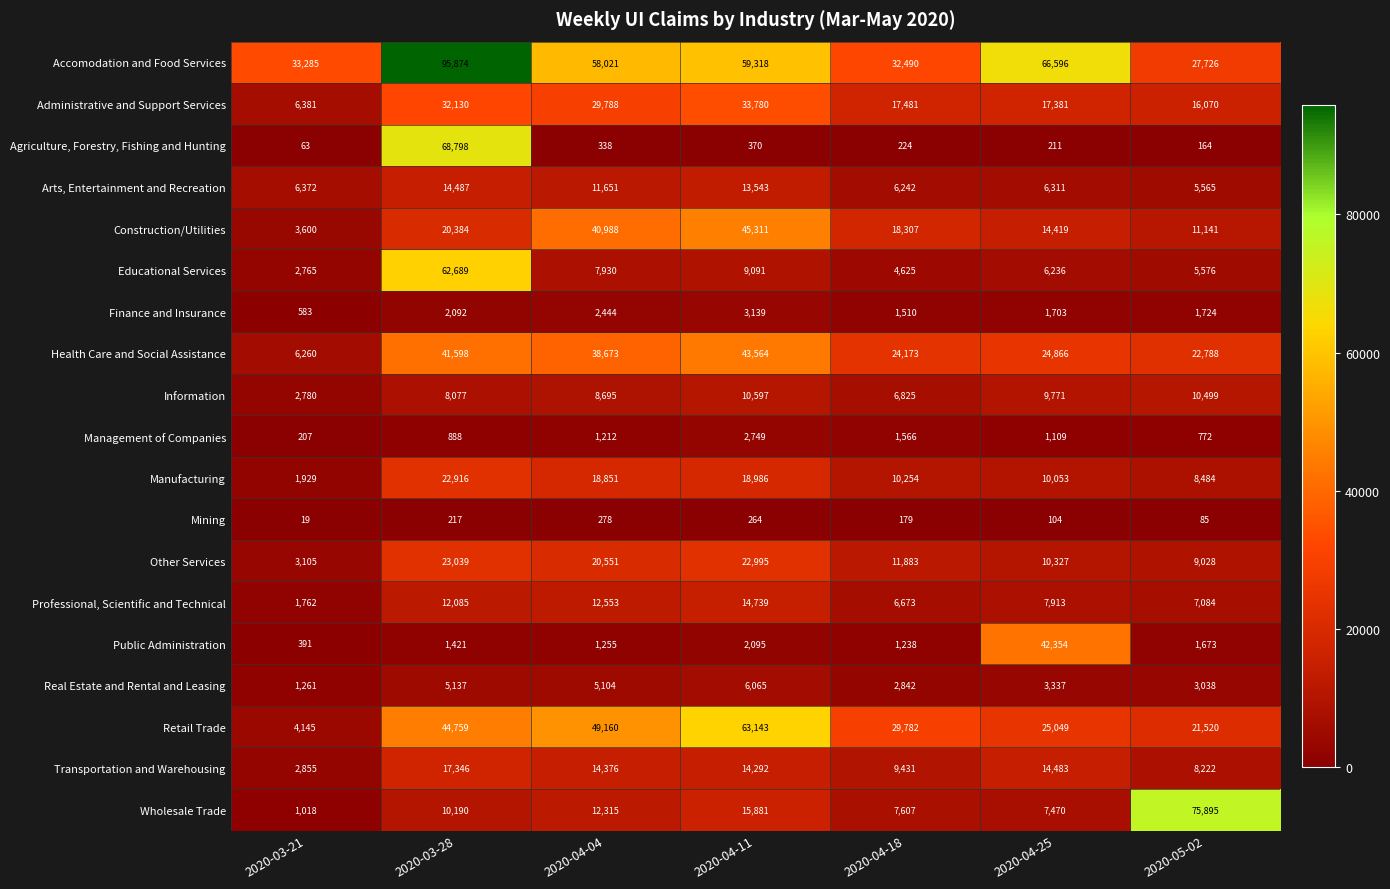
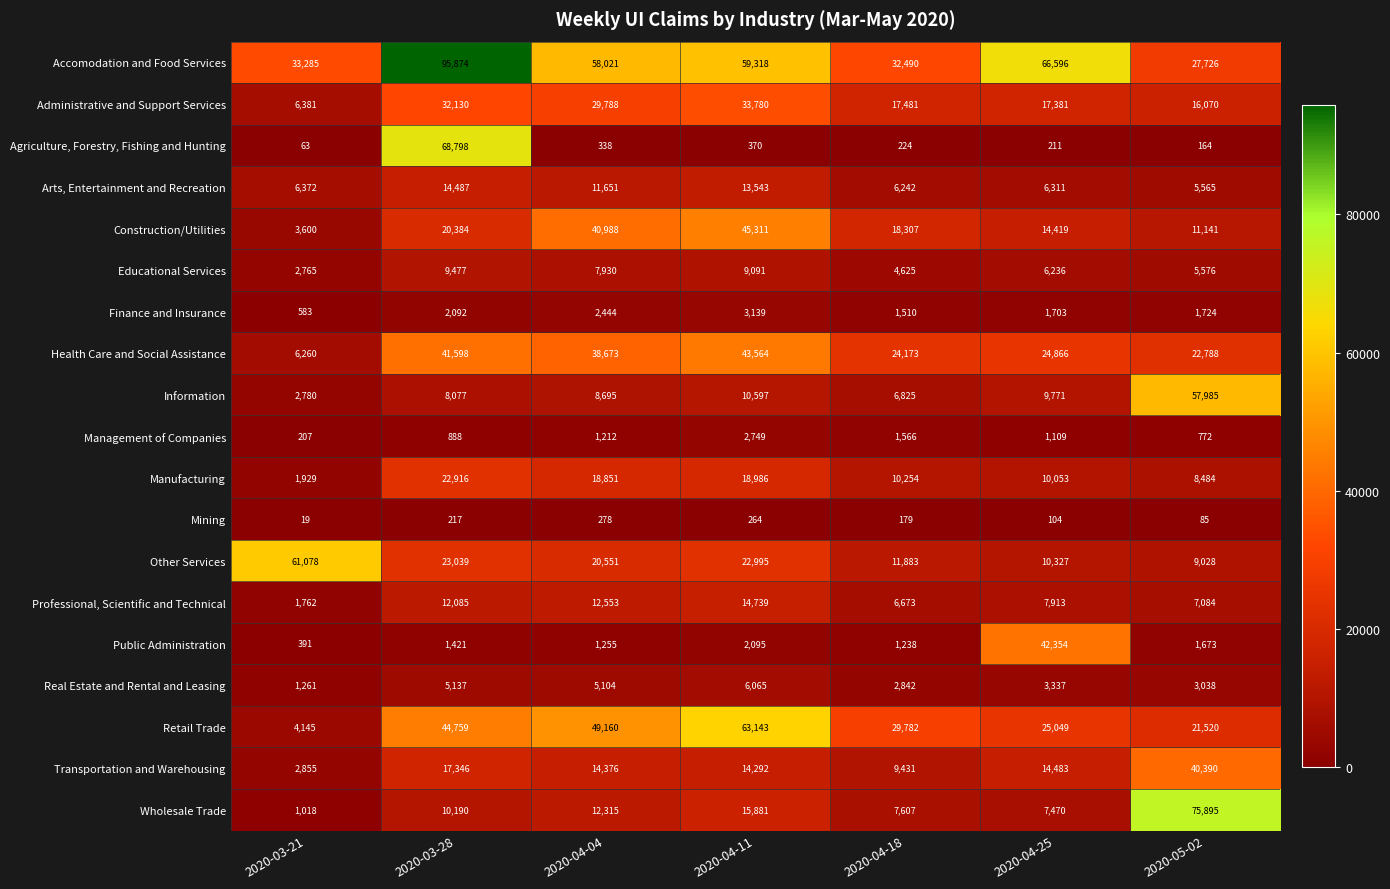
  {
    "Accomodation and Food Services": {
      "2020-03-21": "33,285",
      "2020-03-28": "95,874",
      "2020-04-04": "58,021",
      "2020-04-11": "59,318",
      "2020-04-18": "32,490",
      "2020-04-25": "66,596",
      "2020-05-02": "27,726"
    },
    "Administrative and Support Services": {
      "2020-03-21": "6,381",
      "2020-03-28": "32,130",
      "2020-04-04": "29,788",
      "2020-04-11": "33,780",
      "2020-04-18": "17,481",
      "2020-04-25": "17,381",
      "2020-05-02": "16,070"
    },
    "Agriculture, Forestry, Fishing and Hunting": {
      "2020-03-21": "63",
      "2020-03-28": "68,798",
      "2020-04-04": "338",
      "2020-04-11": "370",
      "2020-04-18": "224",
      "2020-04-25": "211",
      "2020-05-02": "164"
    },
    "Arts, Entertainment and Recreation": {
      "2020-03-21": "6,372",
      "2020-03-28": "14,487",
      "2020-04-04": "11,651",
      "2020-04-11": "13,543",
      "2020-04-18": "6,242",
      "2020-04-25": "6,311",
      "2020-05-02": "5,565"
    },
    "Construction/Utilities": {
      "2020-03-21": "3,600",
      "2020-03-28": "20,384",
      "2020-04-04": "40,988",
      "2020-04-11": "45,311",
      "2020-04-18": "18,307",
      "2020-04-25": "14,419",
      "2020-05-02": "11,141"
    },
    "Educational Services": {
      "2020-03-21": "2,765",
-     "2020-03-28": "62,689",
+     "2020-03-28": "9,477",
      "2020-04-04": "7,930",
      "2020-04-11": "9,091",
      "2020-04-18": "4,625",
      "2020-04-25": "6,236",
      "2020-05-02": "5,576"
    },
    "Finance and Insurance": {
      "2020-03-21": "583",
      "2020-03-28": "2,092",
      "2020-04-04": "2,444",
      "2020-04-11": "3,139",
      "2020-04-18": "1,510",
      "2020-04-25": "1,703",
      "2020-05-02": "1,724"
    },
    "Health Care and Social Assistance": {
      "2020-03-21": "6,260",
      "2020-03-28": "41,598",
      "2020-04-04": "38,673",
      "2020-04-11": "43,564",
      "2020-04-18": "24,173",
      "2020-04-25": "24,866",
      "2020-05-02": "22,788"
    },
    "Information": {
      "2020-03-21": "2,780",
      "2020-03-28": "8,077",
      "2020-04-04": "8,695",
      "2020-04-11": "10,597",
      "2020-04-18": "6,825",
      "2020-04-25": "9,771",
-     "2020-05-02": "10,499"
+     "2020-05-02": "57,985"
    },
    "Management of Companies": {
      "2020-03-21": "207",
      "2020-03-28": "888",
      "2020-04-04": "1,212",
      "2020-04-11": "2,749",
      "2020-04-18": "1,566",
      "2020-04-25": "1,109",
      "2020-05-02": "772"
    },
    "Manufacturing": {
      "2020-03-21": "1,929",
      "2020-03-28": "22,916",
      "2020-04-04": "18,851",
      "2020-04-11": "18,986",
      "2020-04-18": "10,254",
      "2020-04-25": "10,053",
      "2020-05-02": "8,484"
    },
    "Mining": {
      "2020-03-21": "19",
      "2020-03-28": "217",
      "2020-04-04": "278",
      "2020-04-11": "264",
      "2020-04-18": "179",
      "2020-04-25": "104",
      "2020-05-02": "85"
    },
    "Other Services": {
-     "2020-03-21": "3,105",
+     "2020-03-21": "61,078",
      "2020-03-28": "23,039",
      "2020-04-04": "20,551",
      "2020-04-11": "22,995",
      "2020-04-18": "11,883",
      "2020-04-25": "10,327",
      "2020-05-02": "9,028"
    },
    "Professional, Scientific and Technical": {
      "2020-03-21": "1,762",
      "2020-03-28": "12,085",
      "2020-04-04": "12,553",
      "2020-04-11": "14,739",
      "2020-04-18": "6,673",
      "2020-04-25": "7,913",
      "2020-05-02": "7,084"
    },
    "Public Administration": {
      "2020-03-21": "391",
      "2020-03-28": "1,421",
      "2020-04-04": "1,255",
      "2020-04-11": "2,095",
      "2020-04-18": "1,238",
      "2020-04-25": "42,354",
      "2020-05-02": "1,673"
    },
    "Real Estate and Rental and Leasing": {
      "2020-03-21": "1,261",
      "2020-03-28": "5,137",
      "2020-04-04": "5,104",
      "2020-04-11": "6,065",
      "2020-04-18": "2,842",
      "2020-04-25": "3,337",
      "2020-05-02": "3,038"
    },
    "Retail Trade": {
      "2020-03-21": "4,145",
      "2020-03-28": "44,759",
      "2020-04-04": "49,160",
      "2020-04-11": "63,143",
      "2020-04-18": "29,782",
      "2020-04-25": "25,049",
      "2020-05-02": "21,520"
    },
    "Transportation and Warehousing": {
      "2020-03-21": "2,855",
      "2020-03-28": "17,346",
      "2020-04-04": "14,376",
      "2020-04-11": "14,292",
      "2020-04-18": "9,431",
      "2020-04-25": "14,483",
-     "2020-05-02": "8,222"
+     "2020-05-02": "40,390"
    },
    "Wholesale Trade": {
      "2020-03-21": "1,018",
      "2020-03-28": "10,190",
      "2020-04-04": "12,315",
      "2020-04-11": "15,881",
      "2020-04-18": "7,607",
      "2020-04-25": "7,470",
      "2020-05-02": "75,895"
    }
  }
